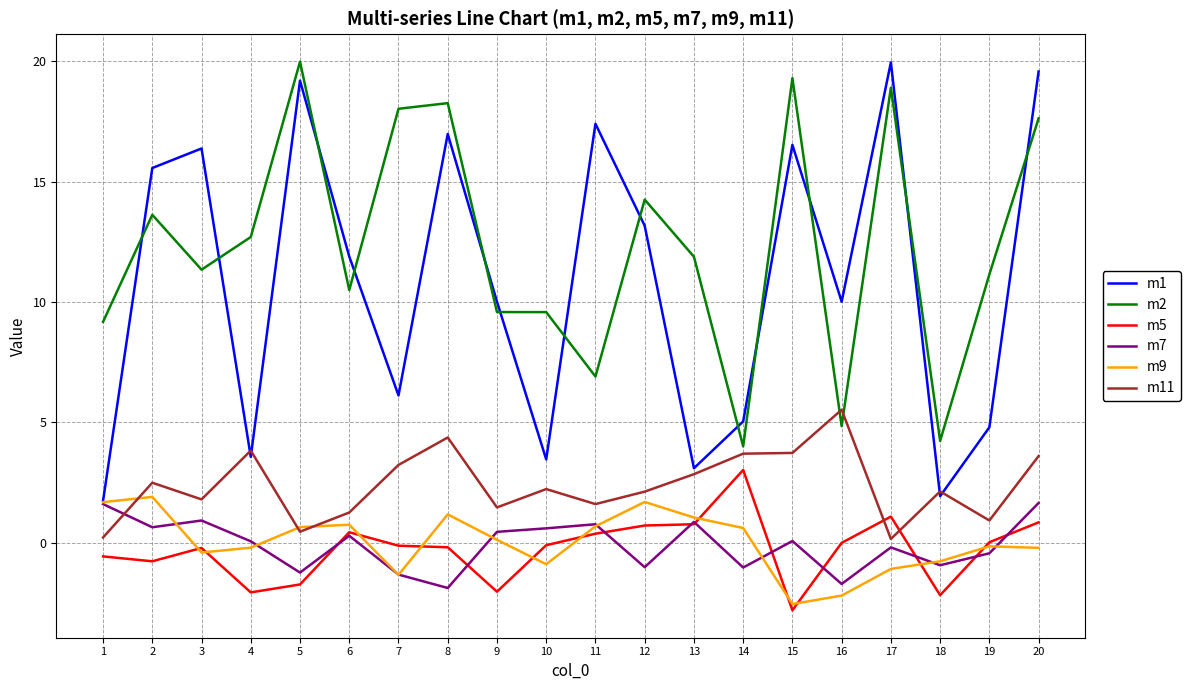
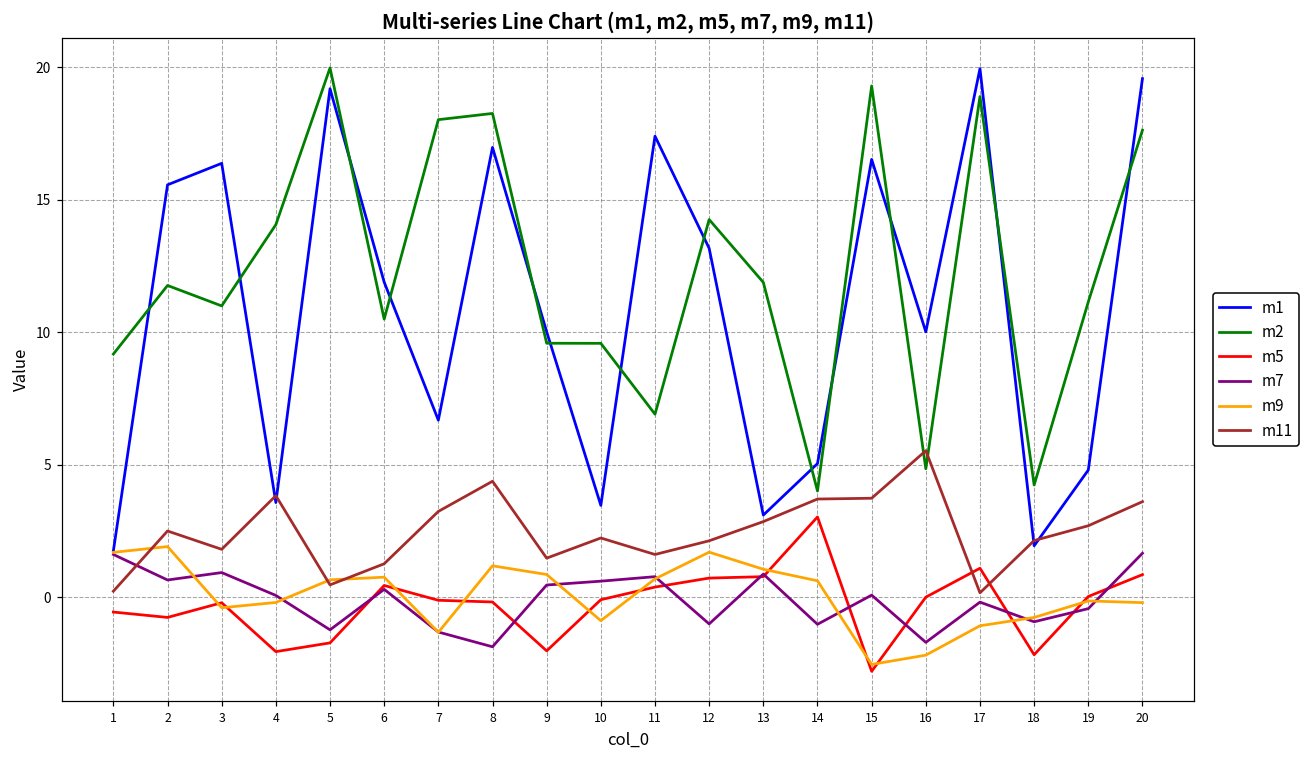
  {
    "m1": {
      "2": 15.6,
      "3": 16.4,
      "4": 3.6,
      "5": 19.2,
      "6": 11.9,
-     "7": 6.1,
+     "7": 6.7,
      "8": 17.0,
      "9": 10.0,
      "10": 3.5,
      "11": 17.4,
      "12": 13.2,
      "13": 3.1,
      "14": 5.0,
      "15": 16.5,
      "16": 10.0,
      "17": 19.9,
      "18": 1.9,
      "19": 4.8,
      "20": 19.6
    },
    "m2": {
      "1": 9.2,
-     "2": 13.6,
-     "3": 11.3,
-     "4": 12.7,
+     "2": 11.8,
+     "3": 11.0,
+     "4": 14.1,
      "5": 20.0,
      "6": 10.5,
      "7": 18.0,
      "8": 18.3,
      "9": 9.6,
      "10": 9.6,
      "11": 6.9,
      "12": 14.3,
      "13": 11.9,
      "14": 4.0,
      "15": 19.3,
      "16": 4.8,
      "17": 18.9,
      "18": 4.2,
      "19": 11.1,
      "20": 17.6
    },
    "m5": {
      "1": -0.6,
      "2": -0.8,
      "3": -0.2,
      "4": -2.1,
      "5": -1.7,
      "6": 0.4,
      "7": -0.1,
      "8": -0.2,
      "9": -2.0,
      "10": -0.1,
      "11": 0.4,
      "12": 0.7,
      "14": 3.0,
      "15": -2.8,
      "16": 0.0,
      "17": 1.1,
      "18": -2.2,
      "19": 0.0,
      "20": 0.9
    },
    "m7": {
      "2": 0.6,
      "3": 0.9,
      "4": 0.1,
      "5": -1.2,
      "6": 0.3,
      "8": -1.9,
      "9": 0.5,
      "10": 0.6,
      "12": -1.0,
      "14": -1.0,
      "15": 0.1,
      "16": -1.7,
      "17": -0.2,
      "18": -0.9,
      "19": -0.4,
      "20": 1.7
    },
    "m9": {
      "2": 1.9,
      "3": -0.4,
      "4": -0.2,
      "5": 0.7,
      "6": 0.8,
      "8": 1.2,
-     "9": 0.1,
+     "9": 0.9,
      "10": -0.9,
      "12": 1.7,
      "13": 1.1,
      "14": 0.6,
      "15": -2.5,
      "16": -2.2,
      "17": -1.1,
      "18": -0.8,
      "19": -0.1,
      "20": -0.2
    },
    "m11": {
      "1": 0.2,
      "2": 2.5,
      "3": 1.8,
      "4": 3.8,
      "5": 0.5,
      "6": 1.3,
      "7": 3.2,
      "8": 4.4,
      "9": 1.5,
      "10": 2.2,
      "11": 1.6,
      "12": 2.1,
      "13": 2.9,
      "14": 3.7,
      "15": 3.7,
      "16": 5.5,
      "17": 0.2,
      "18": 2.1,
-     "19": 0.9,
+     "19": 2.7,
      "20": 3.6
    }
  }
